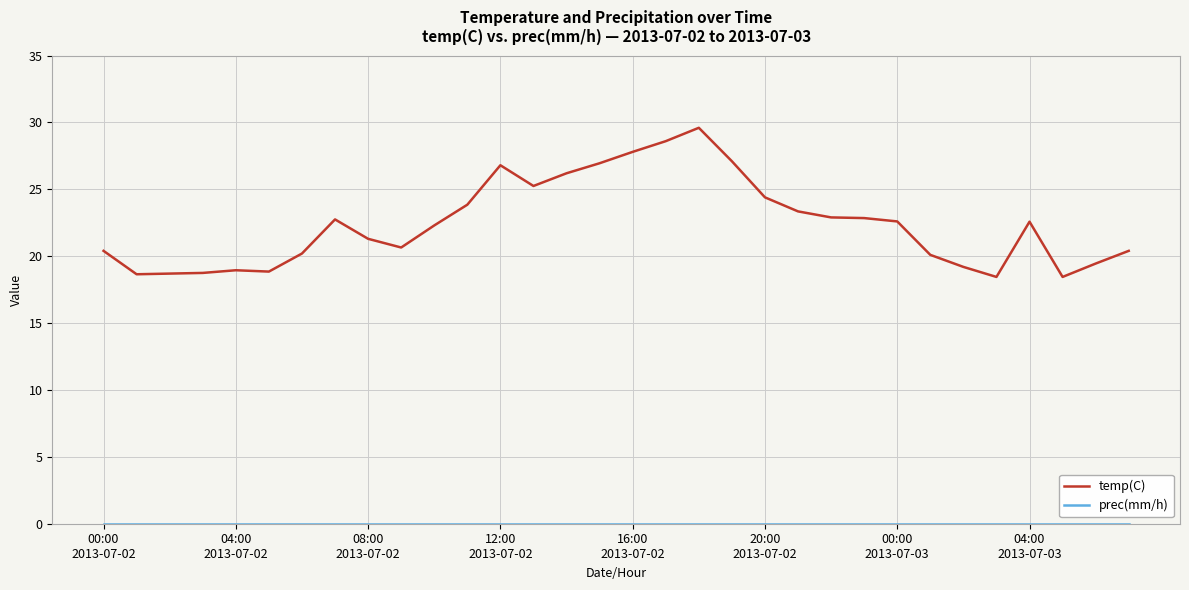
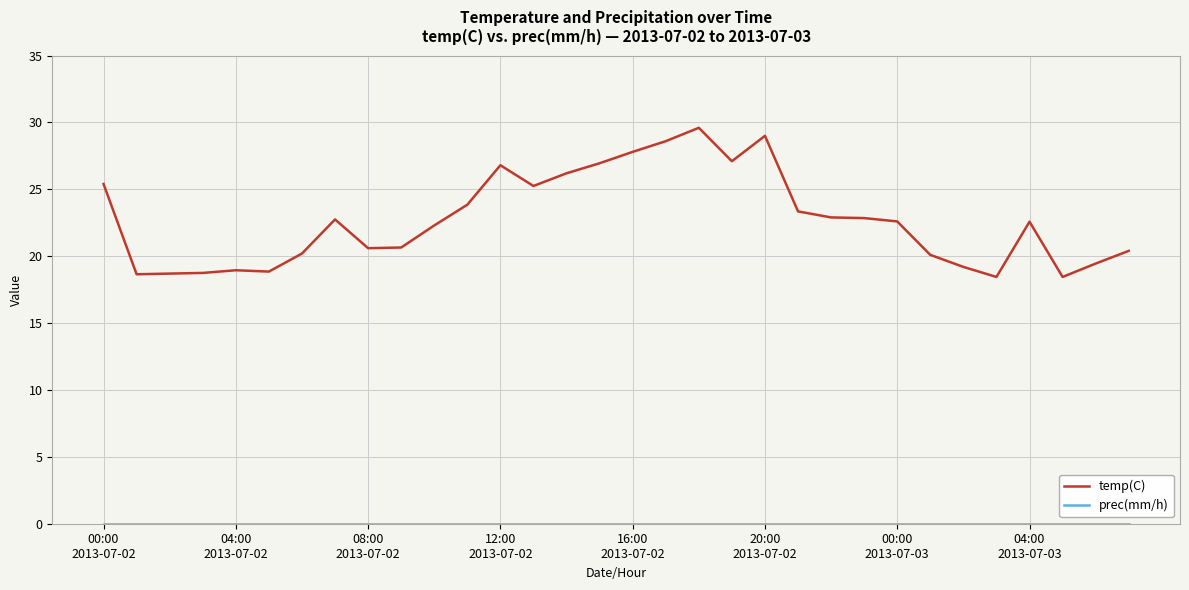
  {
    "temp(C)": {
-     "00:00 2013-07-02": 20.4,
+     "00:00 2013-07-02": 25.4,
      "04:00 2013-07-02": 19.0,
-     "08:00 2013-07-02": 21.3,
+     "08:00 2013-07-02": 20.6,
      "12:00 2013-07-02": 26.8,
      "16:00 2013-07-02": 27.8,
-     "20:00 2013-07-02": 24.4,
+     "20:00 2013-07-02": 29.0,
      "00:00 2013-07-03": 22.6,
      "04:00 2013-07-03": 22.6
    },
    "prec(mm/h)": {
      "00:00 2013-07-02": 0.0,
      "04:00 2013-07-02": 0.0,
      "08:00 2013-07-02": 0.0,
      "12:00 2013-07-02": 0.0,
      "16:00 2013-07-02": 0.0,
      "20:00 2013-07-02": 0.0,
      "00:00 2013-07-03": 0.0,
      "04:00 2013-07-03": 0.0
    }
  }
